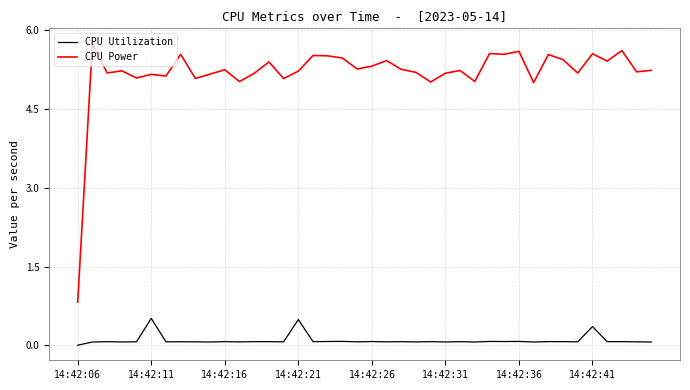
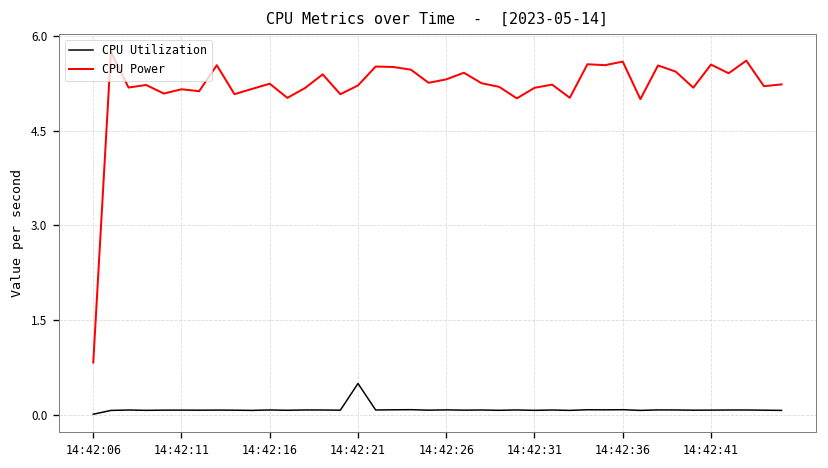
  {
    "CPU Utilization": {
      "14:42:06": 0.0,
-     "14:42:11": 0.5,
+     "14:42:11": 0.1,
      "14:42:16": 0.1,
      "14:42:21": 0.5,
      "14:42:26": 0.1,
      "14:42:31": 0.1,
      "14:42:36": 0.1,
-     "14:42:41": 0.4
+     "14:42:41": 0.1
    },
    "CPU Power": {
      "14:42:06": 0.8,
      "14:42:11": 5.2,
      "14:42:16": 5.2,
      "14:42:21": 5.2,
      "14:42:26": 5.3,
      "14:42:31": 5.2,
      "14:42:36": 5.6,
      "14:42:41": 5.5
    }
  }
